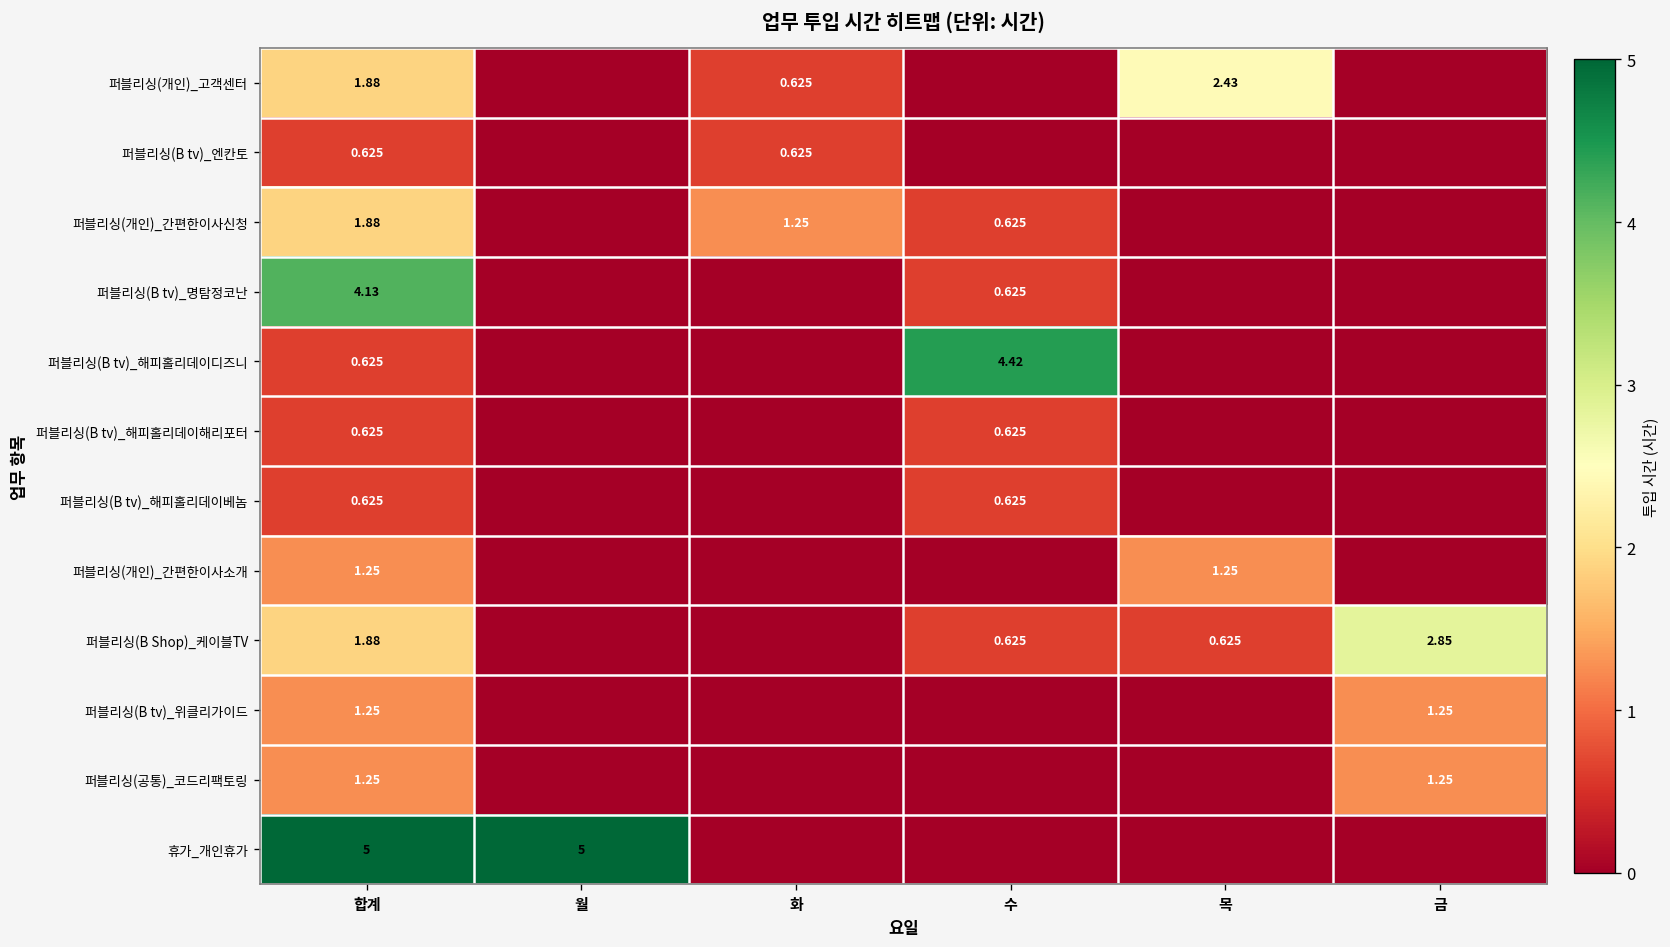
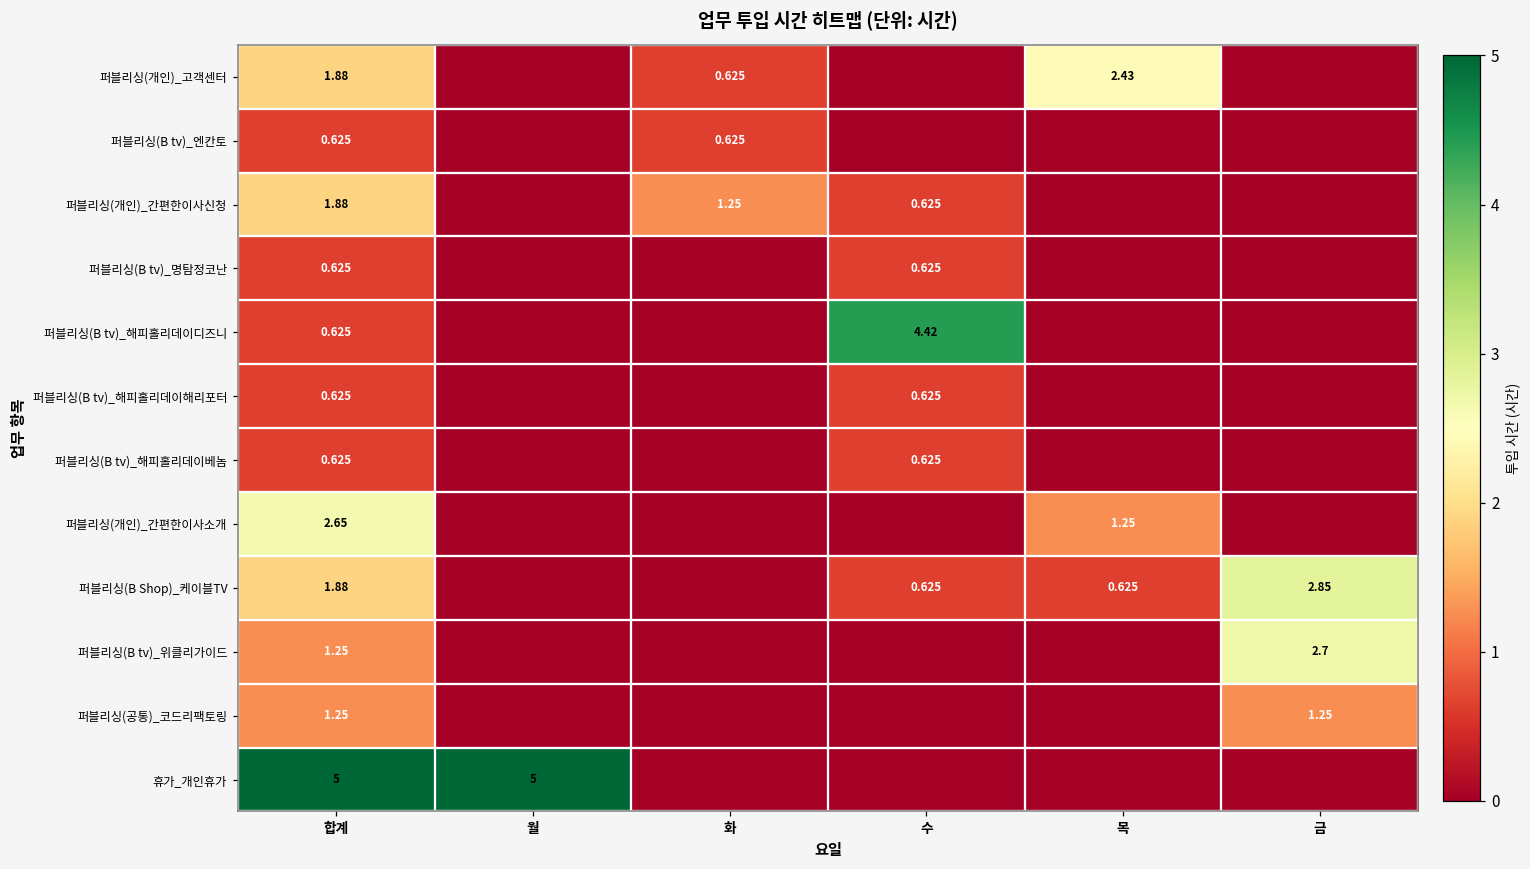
  {
    "퍼블리싱(개인)_고객센터": {
      "합계": 1.88,
      "화": 0.625,
      "목": 2.43
    },
    "퍼블리싱(B tv)_엔칸토": {
      "합계": 0.625,
      "화": 0.625
    },
    "퍼블리싱(개인)_간편한이사신청": {
      "합계": 1.88,
      "화": 1.25,
      "수": 0.625
    },
    "퍼블리싱(B tv)_명탐정코난": {
-     "합계": 4.13,
+     "합계": 0.625,
      "수": 0.625
    },
    "퍼블리싱(B tv)_해피홀리데이디즈니": {
      "합계": 0.625,
      "수": 4.42
    },
    "퍼블리싱(B tv)_해피홀리데이해리포터": {
      "합계": 0.625,
      "수": 0.625
    },
    "퍼블리싱(B tv)_해피홀리데이베놈": {
      "합계": 0.625,
      "수": 0.625
    },
    "퍼블리싱(개인)_간편한이사소개": {
-     "합계": 1.25,
+     "합계": 2.65,
      "목": 1.25
    },
    "퍼블리싱(B Shop)_케이블TV": {
      "합계": 1.88,
      "수": 0.625,
      "목": 0.625,
      "금": 2.85
    },
    "퍼블리싱(B tv)_위클리가이드": {
      "합계": 1.25,
-     "금": 1.25
+     "금": 2.7
    },
    "퍼블리싱(공통)_코드리팩토링": {
      "합계": 1.25,
      "금": 1.25
    },
    "휴가_개인휴가": {
      "합계": 5,
      "월": 5
    }
  }
